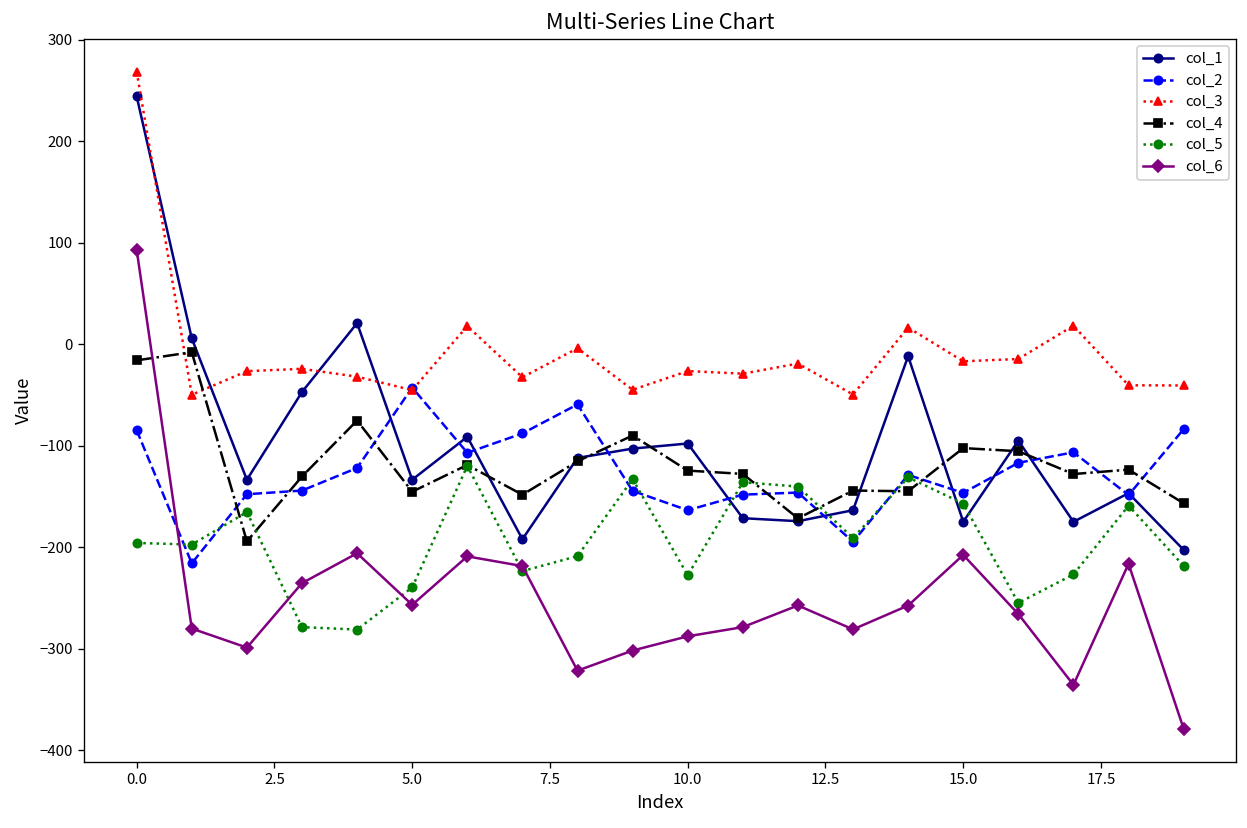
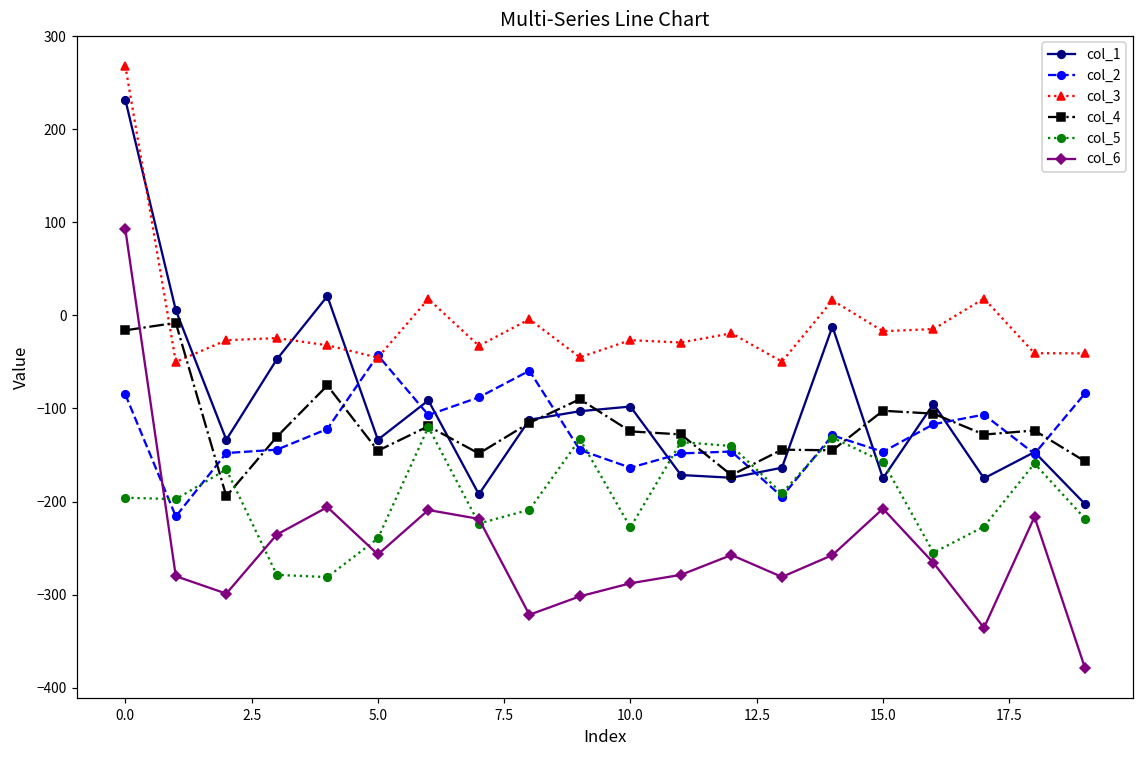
  {
    "col_1": {
-     "0.0": 240,
+     "0.0": 230,
      "5.0": -130,
      "10.0": -100,
      "15.0": -180
    },
    "col_2": {
      "0.0": -80,
      "10.0": -160,
      "15.0": -150
    },
    "col_3": {
      "0.0": 270,
      "10.0": -30,
      "15.0": -20
    },
    "col_4": {
      "0.0": -20,
      "5.0": -150,
      "10.0": -120,
      "15.0": -100
    },
    "col_5": {
      "0.0": -200,
      "5.0": -240,
      "10.0": -230,
      "15.0": -160
    },
    "col_6": {
      "0.0": 90,
      "5.0": -260,
      "10.0": -290,
      "15.0": -210
    }
  }
